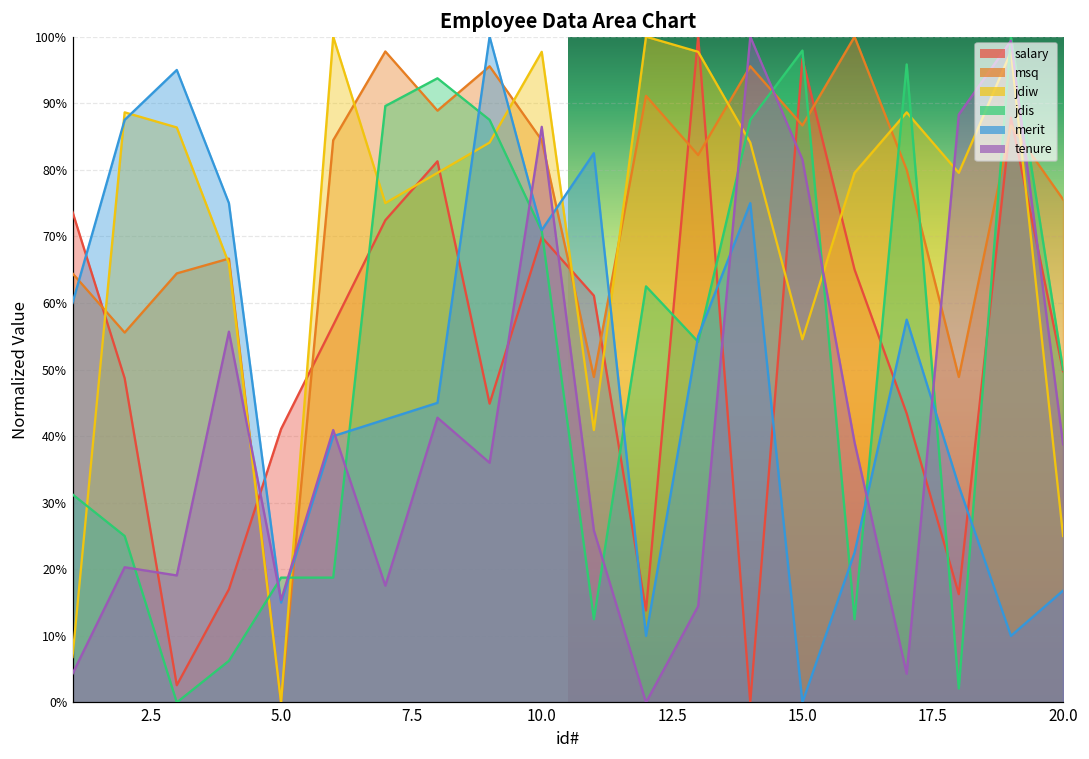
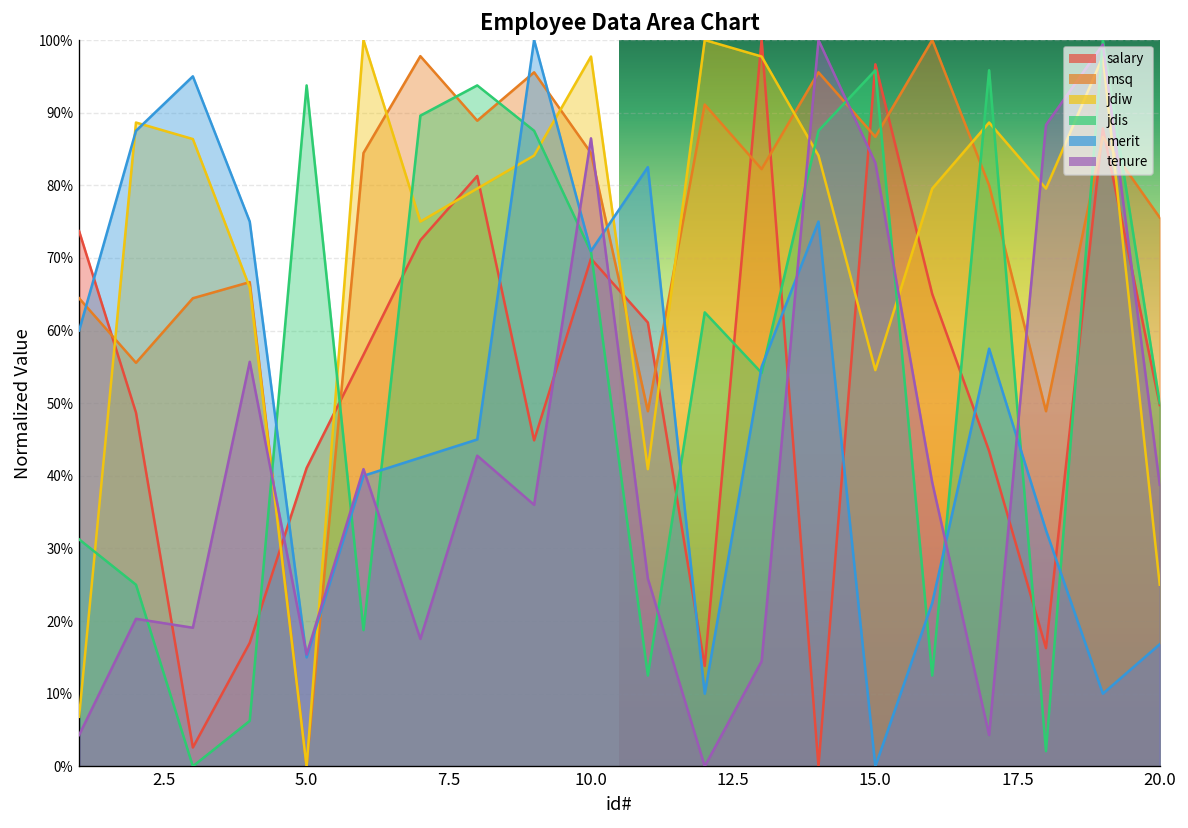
  {
    "jdis": {
-     "5.0": "19%",
-     "15.0": "98%"
+     "5.0": "94%",
+     "15.0": "96%"
    },
    "merit": {
      "15.0": "0%",
      "20.0": "17%"
    },
    "tenure": {
      "10.0": "86%",
-     "15.0": "82%",
+     "15.0": "83%",
      "20.0": "39%"
    }
  }
